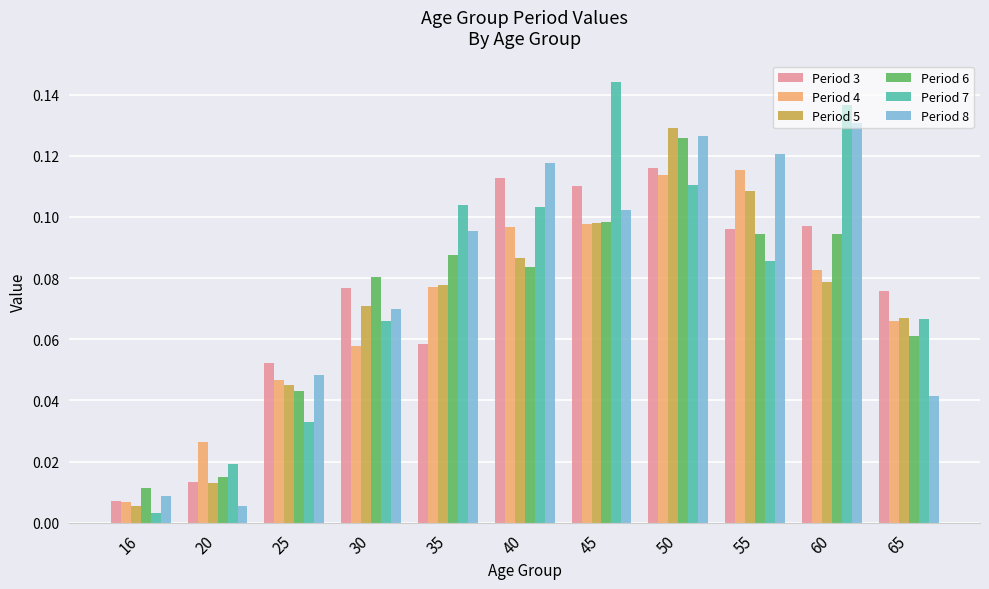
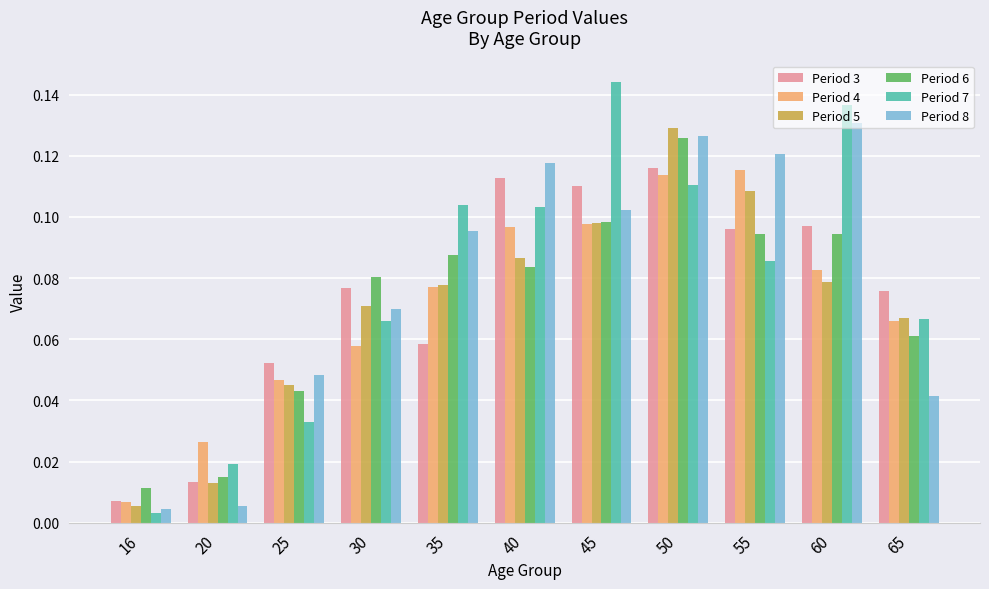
  {
    "Period 6": {
      "16": 0.011,
      "20": 0.015,
      "25": 0.043,
      "30": 0.081,
      "35": 0.087,
      "40": 0.084,
      "45": 0.098,
      "50": 0.126,
      "55": 0.094,
      "60": 0.094,
      "65": 0.061
    },
    "Period 7": {
      "16": 0.003,
      "20": 0.019,
      "25": 0.033,
      "30": 0.066,
      "35": 0.104,
      "40": 0.103,
      "45": 0.144,
      "50": 0.110,
      "55": 0.086,
      "65": 0.067
    },
    "Period 8": {
-     "16": 0.009,
+     "16": 0.004,
      "20": 0.006,
      "25": 0.048,
      "30": 0.070,
      "35": 0.095,
      "40": 0.118,
      "45": 0.102,
      "50": 0.127,
      "55": 0.120,
      "65": 0.041
    }
  }
